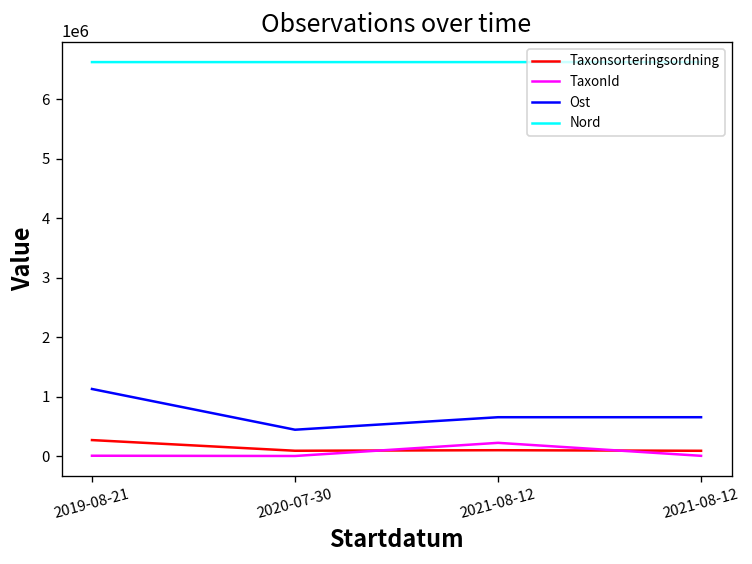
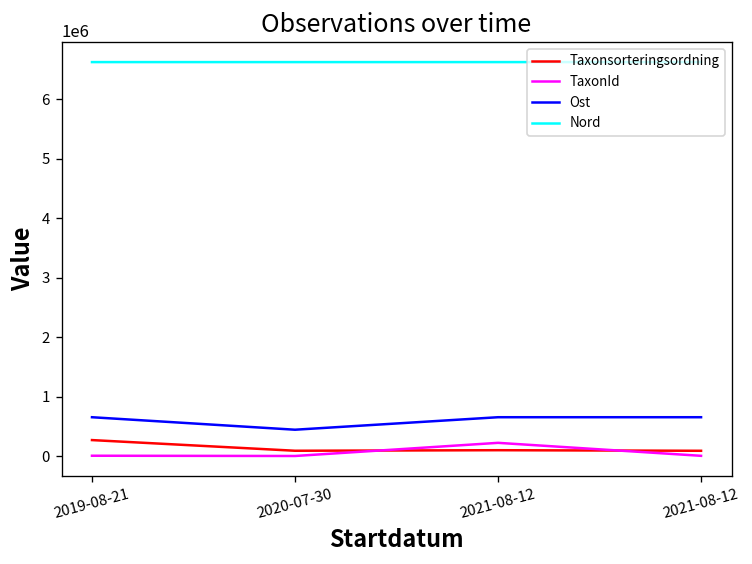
  {
    "Taxonsorteringsordning": {
      "2019-08-21": 300000,
      "2020-07-30": 100000
    },
    "TaxonId": {
      "2019-08-21": 0,
      "2020-07-30": 0
    },
    "Ost": {
-     "2019-08-21": 1100000,
+     "2019-08-21": 700000,
      "2020-07-30": 400000
    },
    "Nord": {
      "2019-08-21": 6600000,
      "2020-07-30": 6600000
    }
  }
